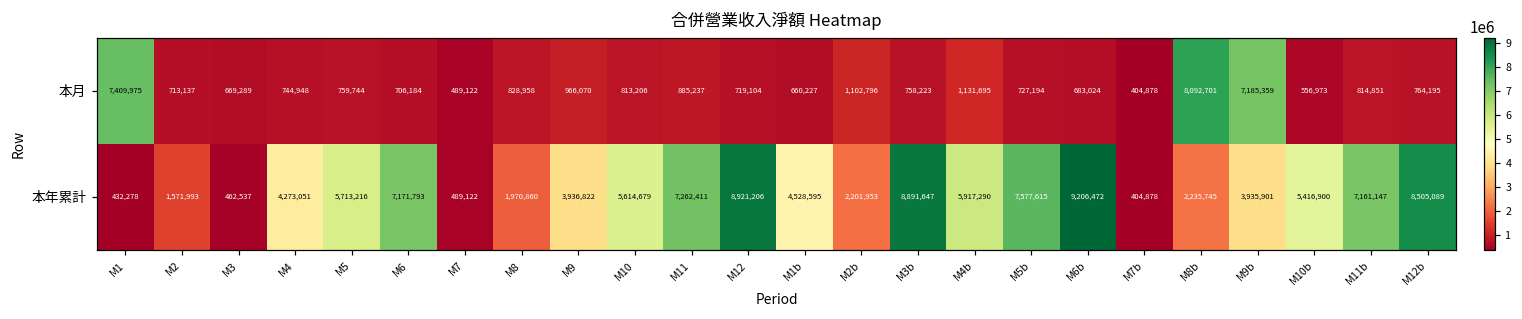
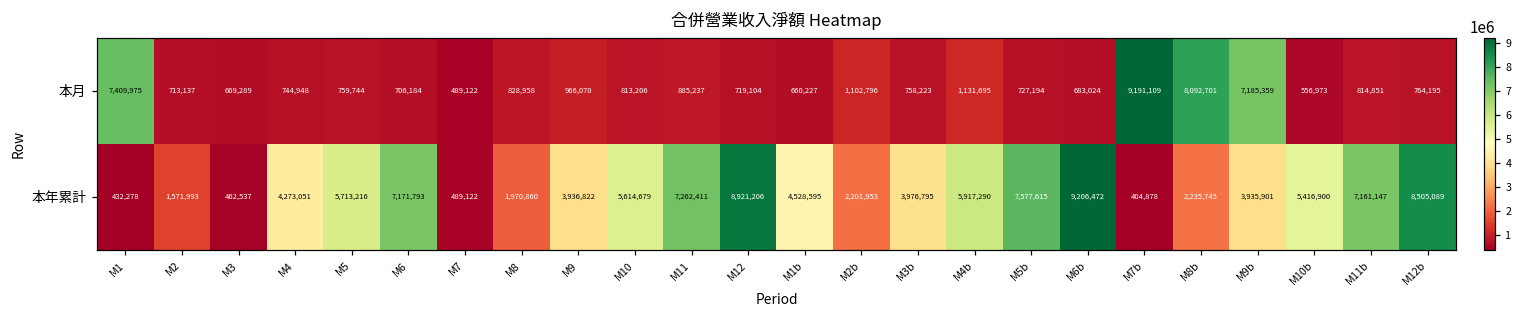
  {
    "本月": {
      "M1": "7,409,975",
      "M2": "713,137",
      "M3": "669,289",
      "M4": "744,948",
      "M5": "759,744",
      "M6": "706,184",
      "M7": "489,122",
      "M8": "828,958",
      "M9": "966,070",
      "M10": "813,206",
      "M11": "885,237",
      "M12": "719,104",
      "M1b": "660,227",
      "M2b": "1,102,796",
      "M3b": "758,223",
      "M4b": "1,131,695",
      "M5b": "727,194",
      "M6b": "683,024",
-     "M7b": "404,878",
+     "M7b": "9,191,109",
      "M8b": "8,092,701",
      "M9b": "7,185,359",
      "M10b": "556,973",
      "M11b": "814,851",
      "M12b": "764,195"
    },
    "本年累計": {
      "M1": "432,278",
      "M2": "1,571,993",
      "M3": "462,537",
      "M4": "4,273,051",
      "M5": "5,713,216",
      "M6": "7,171,793",
      "M7": "489,122",
      "M8": "1,970,860",
      "M9": "3,936,822",
      "M10": "5,614,679",
      "M11": "7,262,411",
      "M12": "8,921,206",
      "M1b": "4,528,595",
      "M2b": "2,201,953",
-     "M3b": "8,891,647",
+     "M3b": "3,976,795",
      "M4b": "5,917,290",
      "M5b": "7,577,615",
      "M6b": "9,206,472",
      "M7b": "404,878",
      "M8b": "2,235,745",
      "M9b": "3,935,901",
      "M10b": "5,416,900",
      "M11b": "7,161,147",
      "M12b": "8,505,089"
    }
  }
